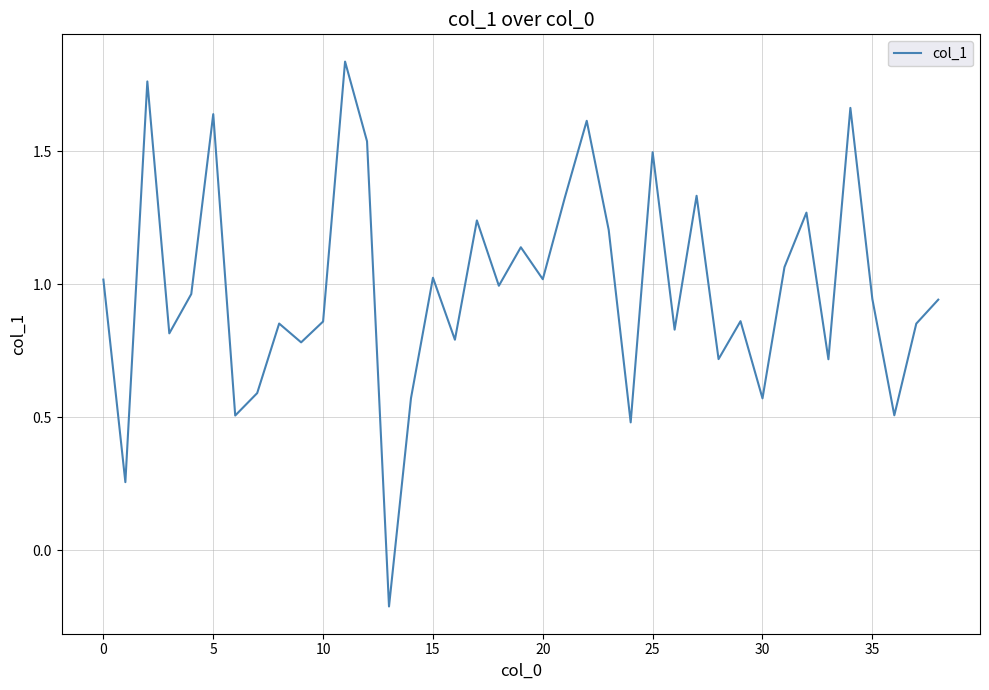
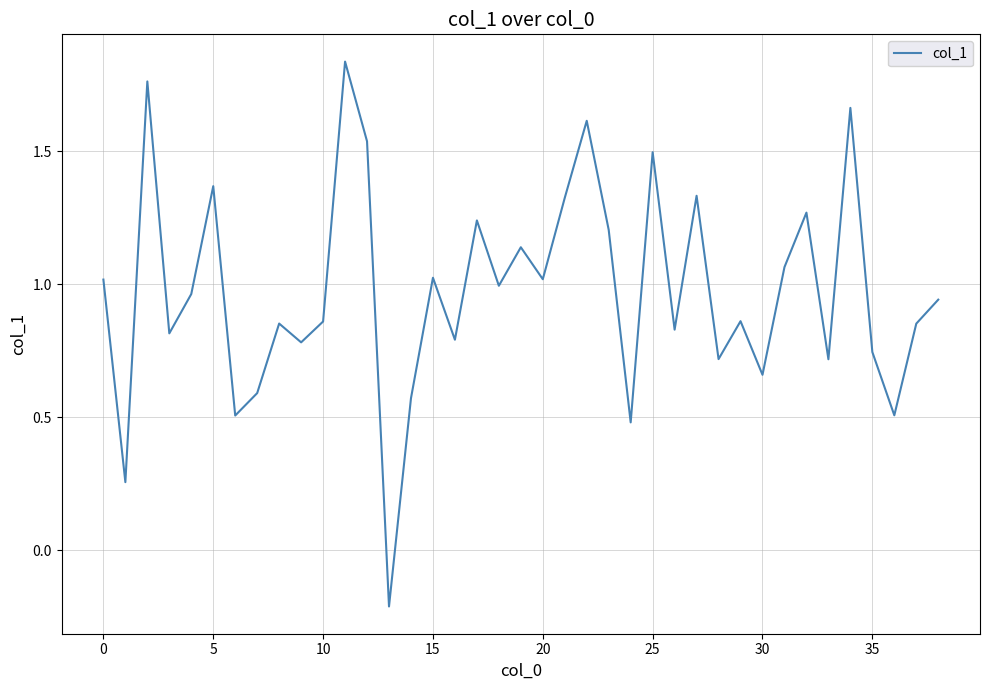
  {
    "0": 1.02,
-   "5": 1.64,
+   "5": 1.37,
    "10": 0.86,
    "15": 1.02,
    "20": 1.02,
    "25": 1.50,
-   "30": 0.57,
-   "35": 0.94
+   "30": 0.66,
+   "35": 0.74
  }
